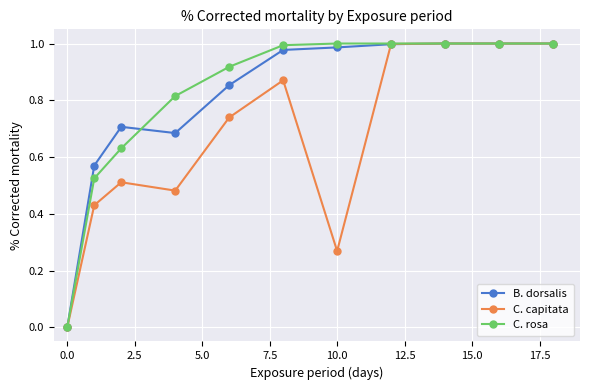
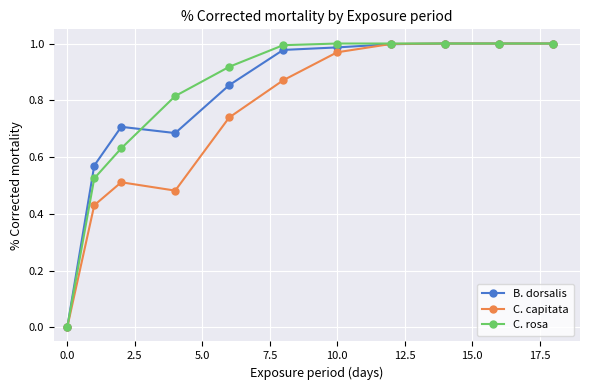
  {
    "B. dorsalis": {
      "10.0": 0.99
    },
    "C. capitata": {
-     "10.0": 0.27
+     "10.0": 0.97
    },
    "C. rosa": {
      "10.0": 1.00
    }
  }
